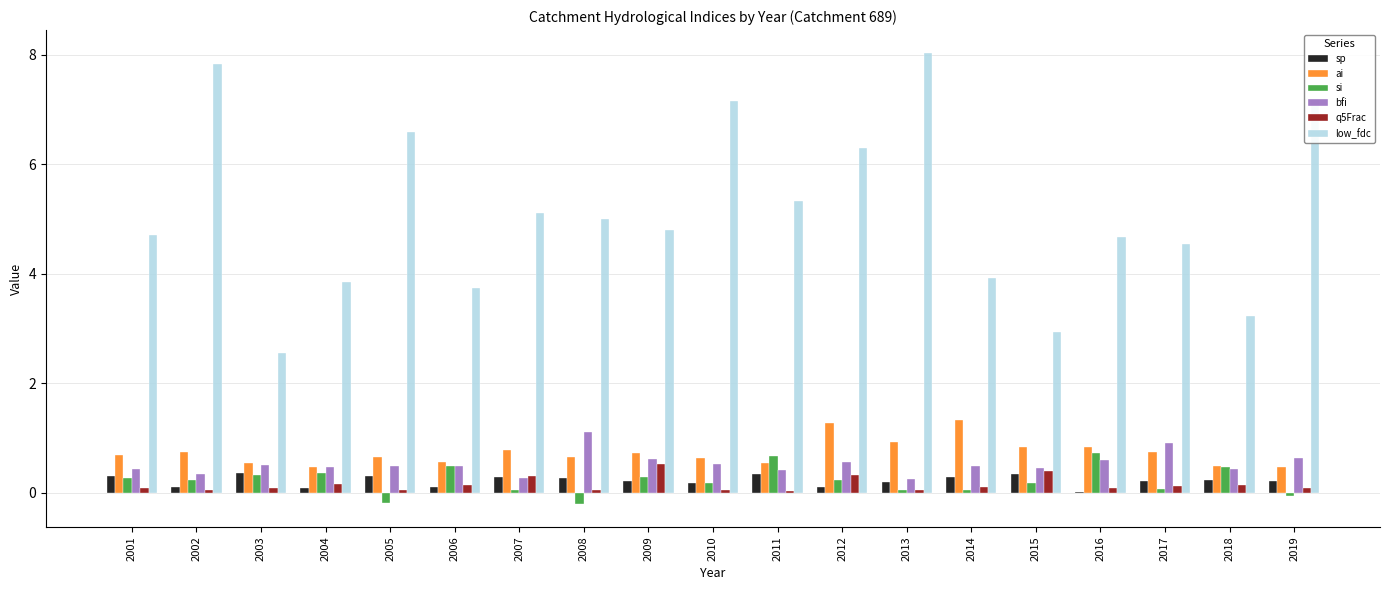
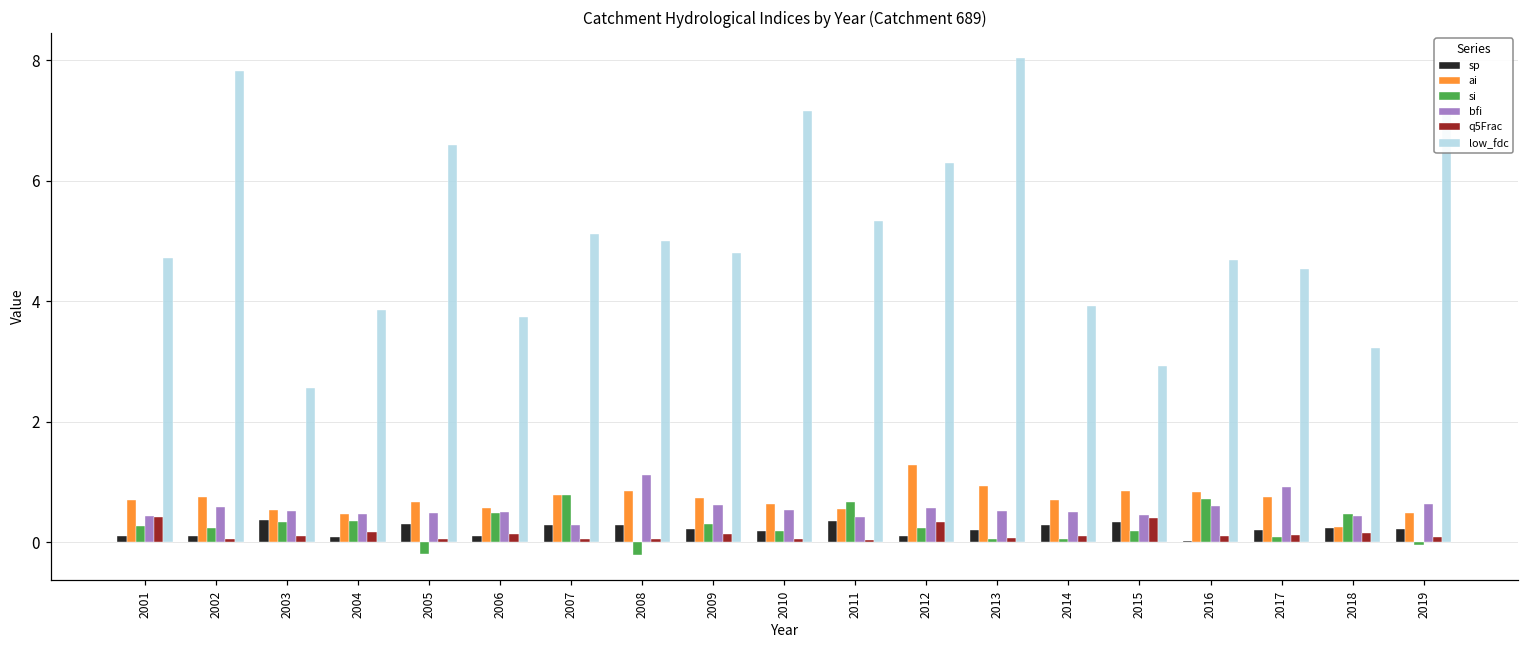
  {
    "sp": {
-     "2001": 0.3,
+     "2001": 0.1,
      "2002": 0.1,
      "2003": 0.4,
      "2004": 0.1,
      "2005": 0.3,
      "2006": 0.1,
      "2007": 0.3,
      "2008": 0.3,
      "2009": 0.2,
      "2010": 0.2,
      "2011": 0.3,
      "2012": 0.1,
      "2013": 0.2,
      "2014": 0.3,
      "2015": 0.3,
      "2017": 0.2,
      "2018": 0.2,
      "2019": 0.2
    },
    "ai": {
      "2001": 0.7,
      "2002": 0.7,
      "2003": 0.5,
      "2004": 0.5,
      "2005": 0.7,
      "2006": 0.6,
      "2007": 0.8,
-     "2008": 0.7,
+     "2008": 0.8,
      "2009": 0.7,
      "2010": 0.6,
      "2011": 0.5,
      "2012": 1.3,
      "2013": 0.9,
-     "2014": 1.3,
+     "2014": 0.7,
      "2015": 0.8,
      "2016": 0.8,
      "2017": 0.8,
-     "2018": 0.5,
+     "2018": 0.2,
      "2019": 0.5
    },
    "si": {
      "2001": 0.3,
      "2002": 0.2,
      "2003": 0.3,
      "2004": 0.4,
      "2005": -0.2,
      "2006": 0.5,
-     "2007": 0.0,
+     "2007": 0.8,
      "2008": -0.2,
      "2009": 0.3,
      "2010": 0.2,
      "2011": 0.7,
      "2012": 0.2,
      "2014": 0.1,
      "2015": 0.2,
      "2016": 0.7,
      "2017": 0.1,
      "2018": 0.5,
      "2019": -0.1
    },
    "bfi": {
      "2001": 0.4,
-     "2002": 0.4,
+     "2002": 0.6,
      "2003": 0.5,
      "2004": 0.5,
      "2005": 0.5,
      "2006": 0.5,
      "2007": 0.3,
      "2008": 1.1,
      "2009": 0.6,
      "2010": 0.5,
      "2011": 0.4,
      "2012": 0.6,
-     "2013": 0.3,
+     "2013": 0.5,
      "2014": 0.5,
      "2015": 0.5,
      "2016": 0.6,
      "2017": 0.9,
      "2018": 0.4,
      "2019": 0.6
    },
    "q5Frac": {
-     "2001": 0.1,
+     "2001": 0.4,
      "2002": 0.1,
      "2003": 0.1,
      "2004": 0.2,
      "2005": 0.0,
      "2006": 0.1,
-     "2007": 0.3,
+     "2007": 0.1,
      "2008": 0.1,
-     "2009": 0.5,
+     "2009": 0.1,
      "2010": 0.1,
      "2012": 0.3,
      "2013": 0.1,
      "2014": 0.1,
      "2015": 0.4,
      "2016": 0.1,
      "2017": 0.1,
      "2018": 0.1,
      "2019": 0.1
    },
    "low_fdc": {
      "2001": 4.7,
      "2002": 7.8,
      "2003": 2.6,
      "2004": 3.9,
      "2005": 6.6,
      "2006": 3.7,
      "2007": 5.1,
      "2008": 5.0,
      "2009": 4.8,
      "2010": 7.2,
      "2011": 5.3,
      "2012": 6.3,
      "2013": 8.0,
      "2014": 3.9,
      "2015": 2.9,
      "2016": 4.7,
      "2017": 4.5,
      "2018": 3.2
    }
  }
